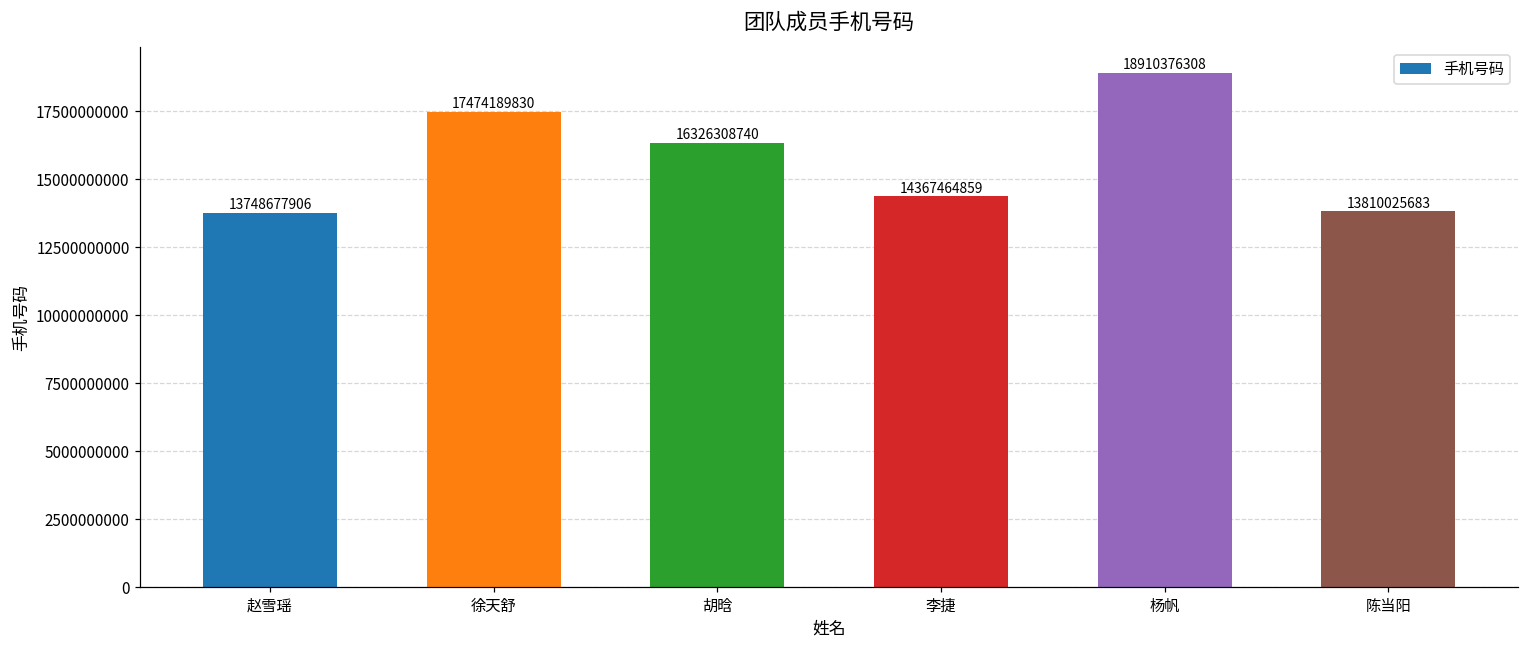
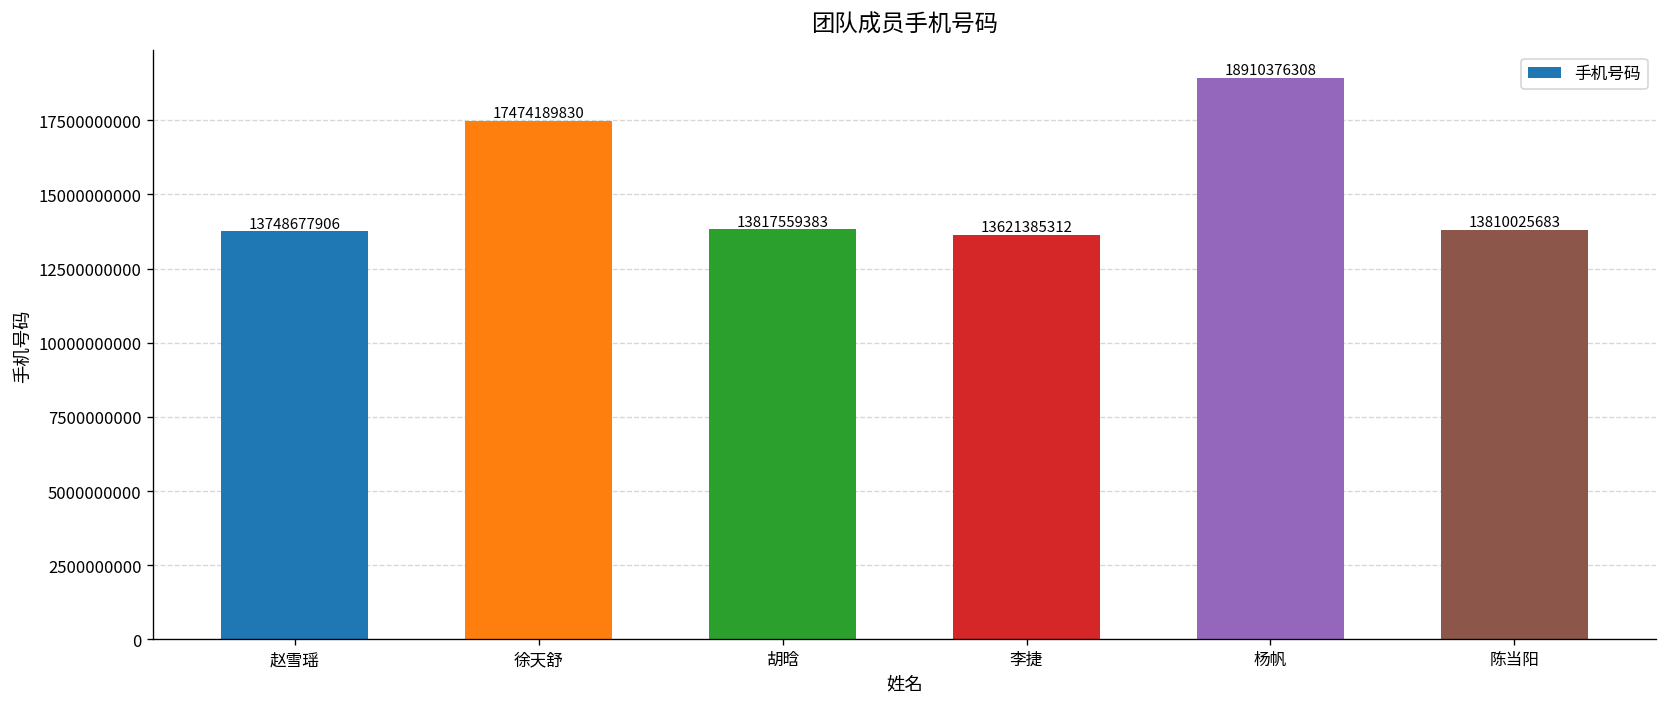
  {
    "赵雪瑶": 13748677906,
    "徐天舒": 17474189830,
-   "胡晗": 16326308740,
-   "李捷": 14367464859,
+   "胡晗": 13817559383,
+   "李捷": 13621385312,
    "杨帆": 18910376308,
    "陈当阳": 13810025683
  }
